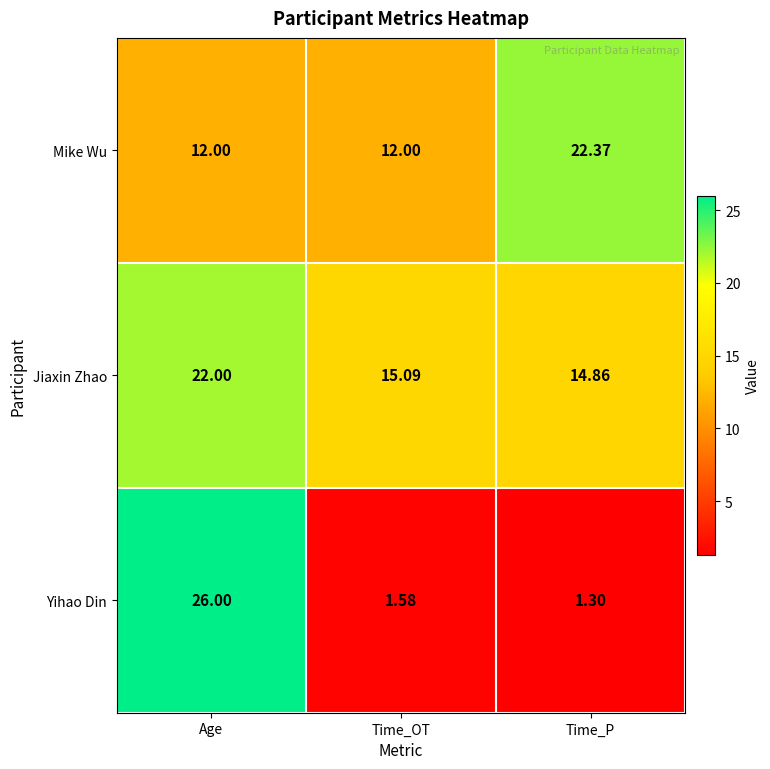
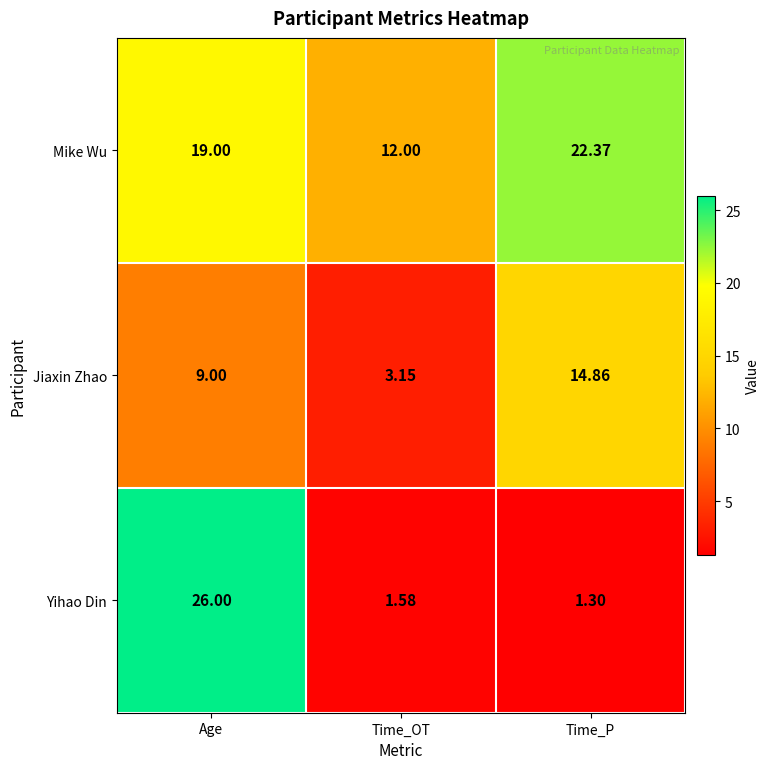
  {
    "Mike Wu": {
-     "Age": 12.00,
+     "Age": 19.00,
      "Time_OT": 12.00
    },
    "Jiaxin Zhao": {
-     "Age": 22.00,
-     "Time_OT": 15.09,
+     "Age": 9.00,
+     "Time_OT": 3.15,
      "Time_P": 14.86
    },
    "Yihao Din": {
      "Age": 26.00,
      "Time_OT": 1.58,
      "Time_P": 1.30
    }
  }
